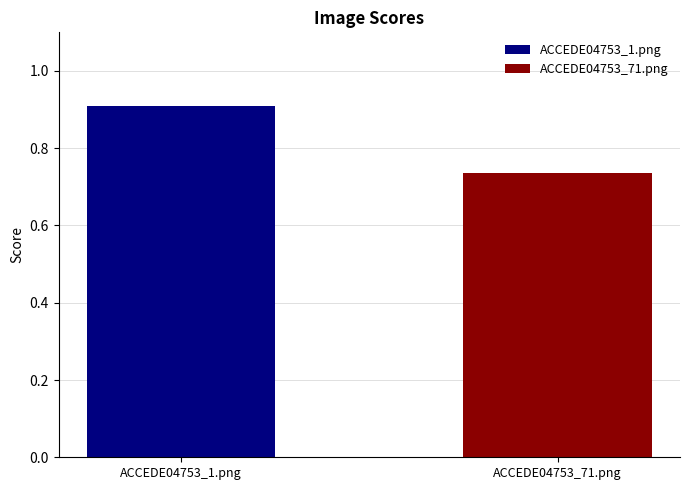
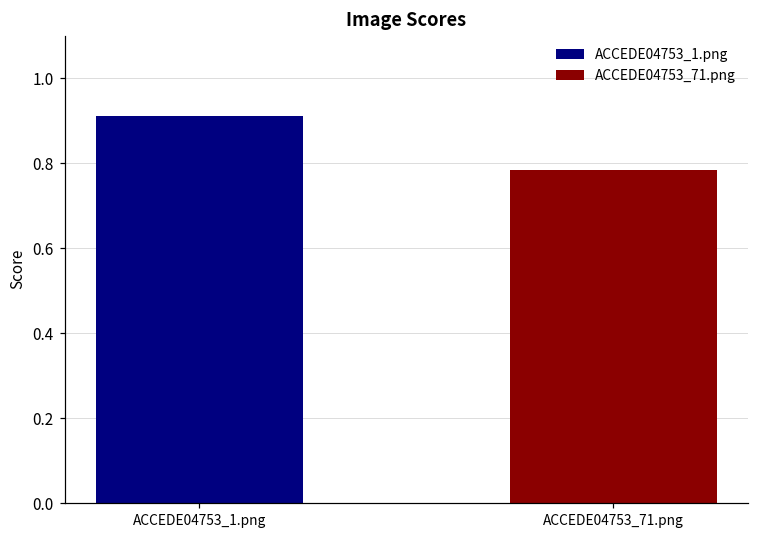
  {
    "ACCEDE04753_1.png": 0.91,
-   "ACCEDE04753_71.png": 0.74
+   "ACCEDE04753_71.png": 0.78
  }
